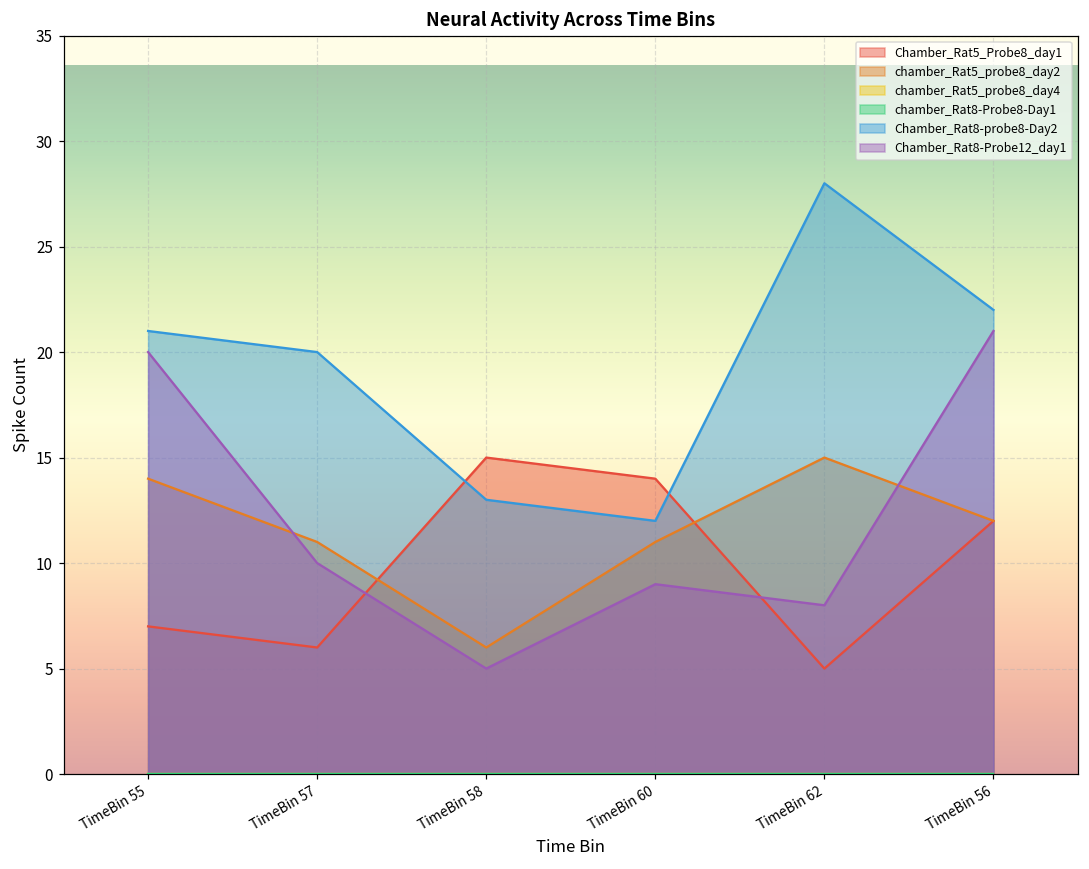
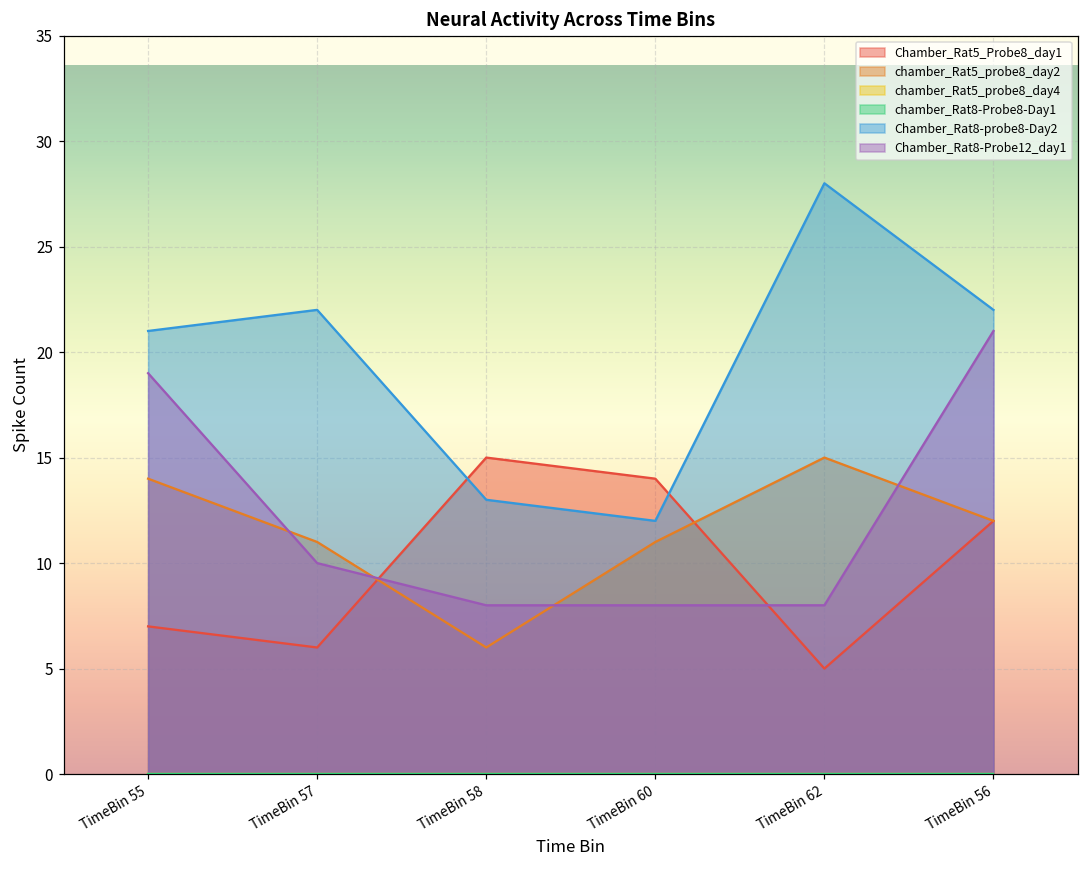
  {
    "chamber_Rat8-Probe8-Day1": {
      "TimeBin 55": 0,
      "TimeBin 57": 0,
      "TimeBin 58": 0,
      "TimeBin 60": 0,
      "TimeBin 62": 0,
      "TimeBin 56": 0
    },
    "Chamber_Rat8-probe8-Day2": {
      "TimeBin 55": 21,
-     "TimeBin 57": 20,
+     "TimeBin 57": 22,
      "TimeBin 58": 13,
      "TimeBin 60": 12,
      "TimeBin 62": 28,
      "TimeBin 56": 22
    },
    "Chamber_Rat8-Probe12_day1": {
-     "TimeBin 55": 20,
+     "TimeBin 55": 19,
      "TimeBin 57": 10,
-     "TimeBin 58": 5,
-     "TimeBin 60": 9,
+     "TimeBin 58": 8,
+     "TimeBin 60": 8,
      "TimeBin 62": 8,
      "TimeBin 56": 21
    }
  }
